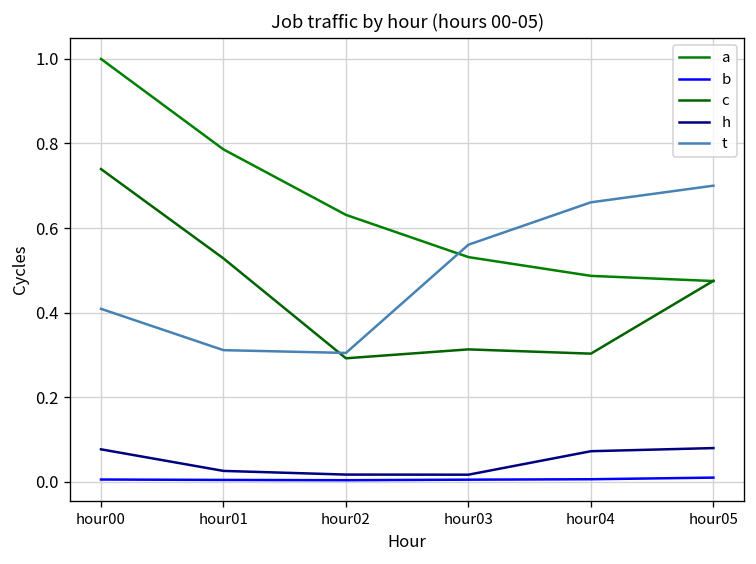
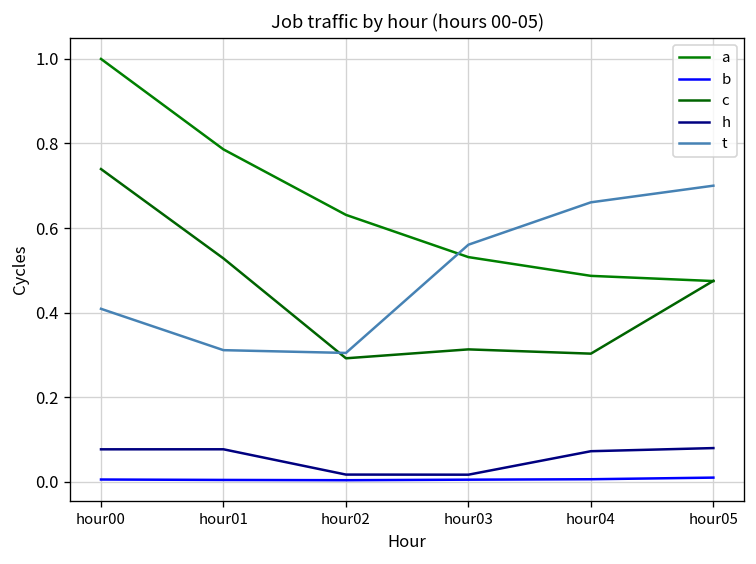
  {
    "b": {
      "hour00": 0.01,
      "hour01": 0.00,
      "hour02": 0.00,
      "hour03": 0.00,
      "hour04": 0.01,
      "hour05": 0.01
    },
    "h": {
      "hour00": 0.08,
-     "hour01": 0.03,
+     "hour01": 0.08,
      "hour02": 0.02,
      "hour03": 0.02,
      "hour04": 0.07,
      "hour05": 0.08
    },
    "t": {
      "hour00": 0.41,
      "hour01": 0.31,
      "hour02": 0.30,
      "hour03": 0.56,
      "hour04": 0.66,
      "hour05": 0.70
    }
  }
